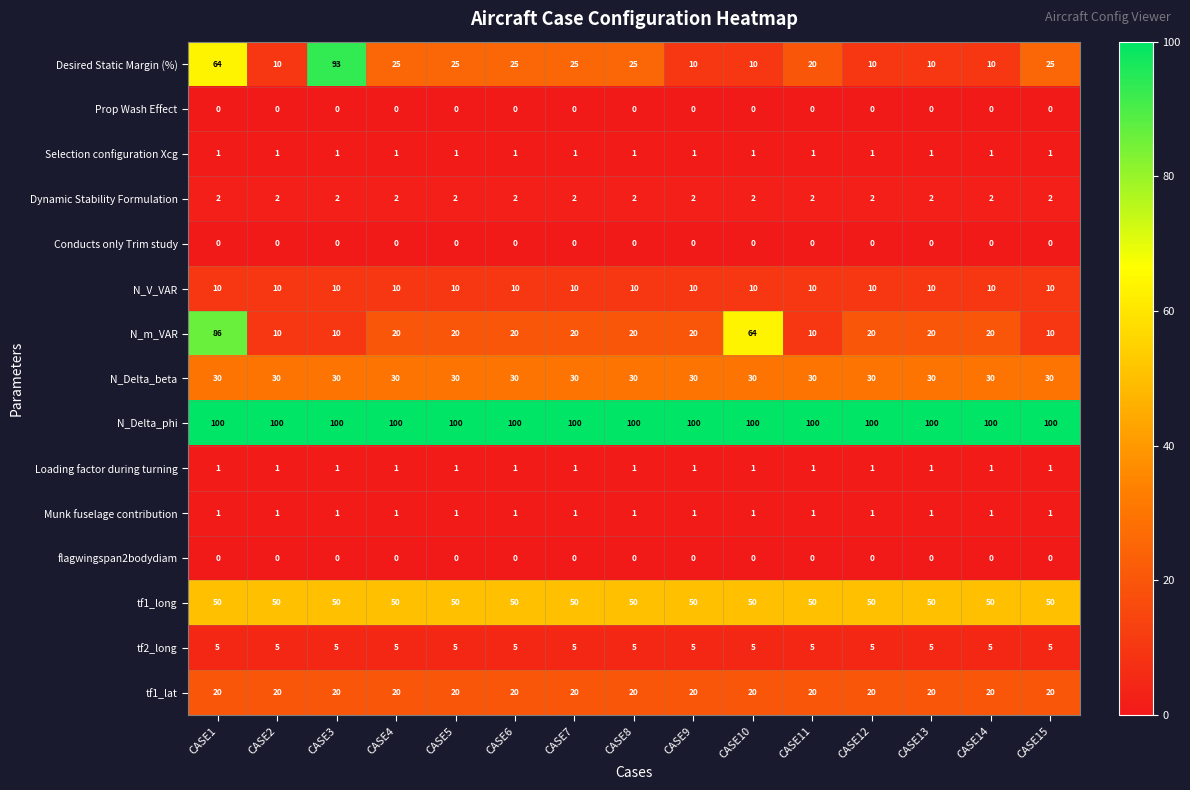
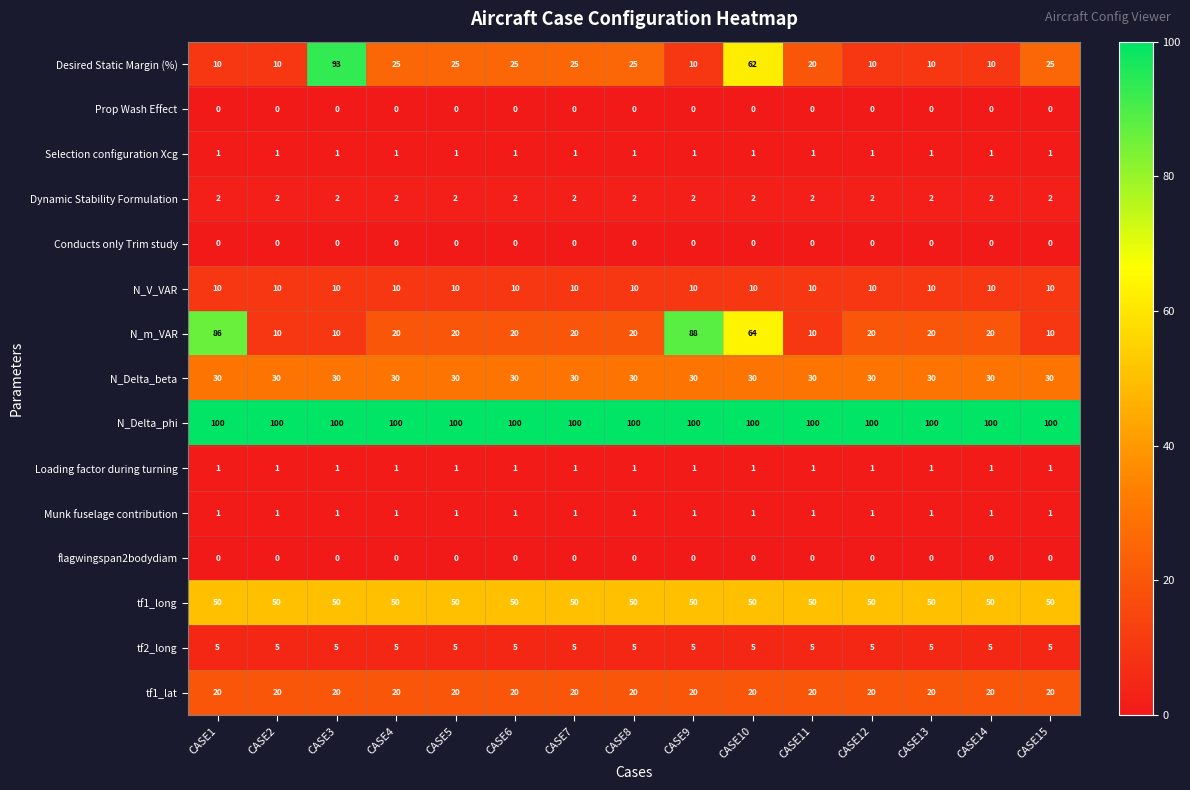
  {
    "Desired Static Margin (%)": {
-     "CASE1": 64,
+     "CASE1": 10,
      "CASE2": 10,
      "CASE3": 93,
      "CASE4": 25,
      "CASE5": 25,
      "CASE6": 25,
      "CASE7": 25,
      "CASE8": 25,
      "CASE9": 10,
-     "CASE10": 10,
+     "CASE10": 62,
      "CASE11": 20,
      "CASE12": 10,
      "CASE13": 10,
      "CASE14": 10,
      "CASE15": 25
    },
    "N_m_VAR": {
      "CASE1": 86,
      "CASE2": 10,
      "CASE3": 10,
      "CASE4": 20,
      "CASE5": 20,
      "CASE6": 20,
      "CASE7": 20,
      "CASE8": 20,
-     "CASE9": 20,
+     "CASE9": 88,
      "CASE10": 64,
      "CASE11": 10,
      "CASE12": 20,
      "CASE13": 20,
      "CASE14": 20,
      "CASE15": 10
    }
  }
